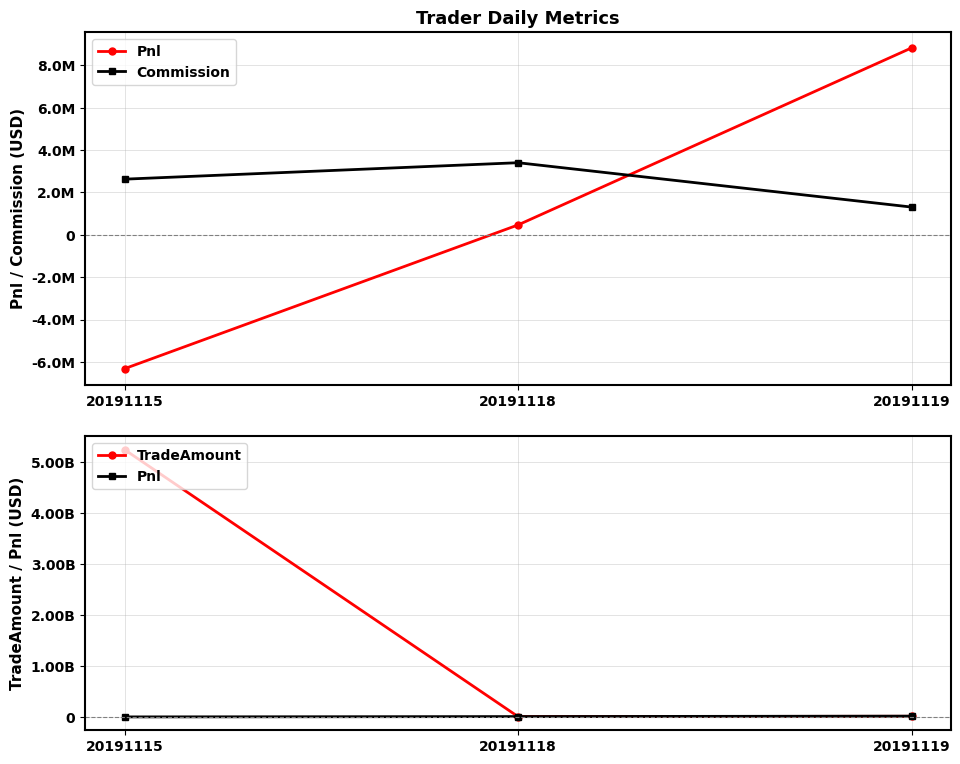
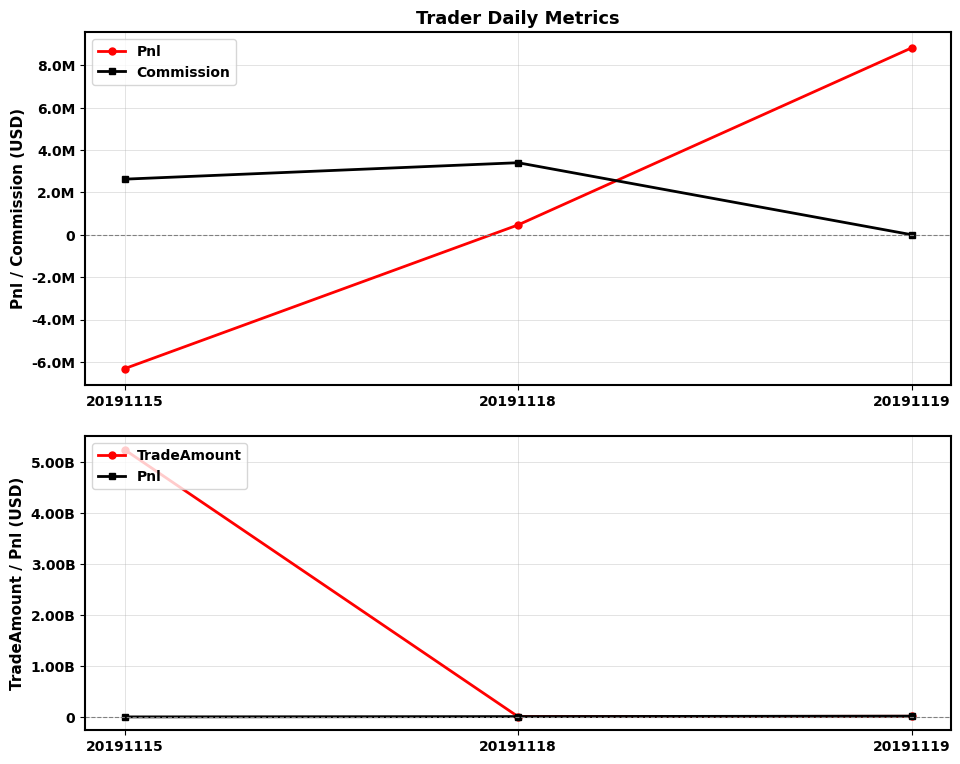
  {
    "Trader Daily Metrics": {
      "Commission": {
        "20191115": 2600000,
        "20191118": 3400000,
-       "20191119": 1300000
+       "20191119": 0
      }
    }
  }
